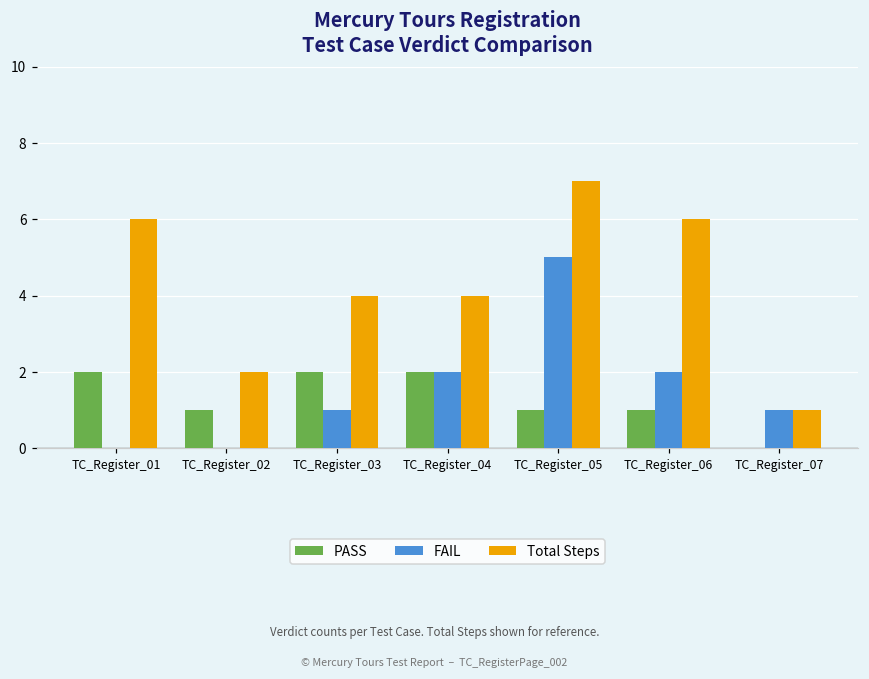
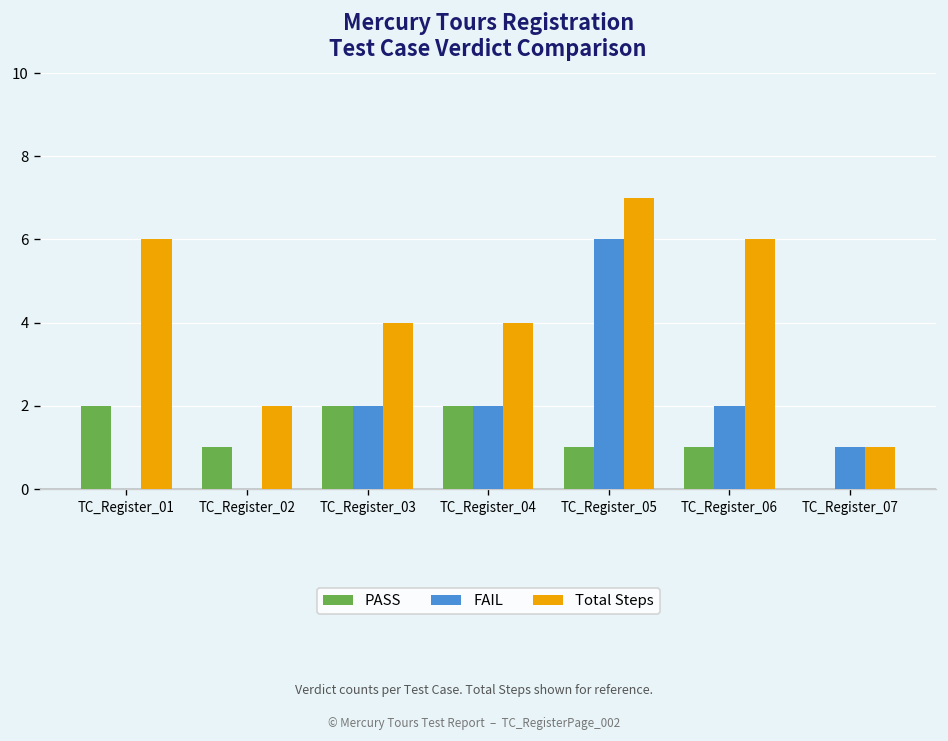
  {
    "PASS": {
      "TC_Register_01": 2,
      "TC_Register_02": 1,
      "TC_Register_03": 2,
      "TC_Register_04": 2,
      "TC_Register_05": 1,
      "TC_Register_06": 1,
      "TC_Register_07": 0
    },
    "FAIL": {
      "TC_Register_01": 0,
      "TC_Register_02": 0,
-     "TC_Register_03": 1,
+     "TC_Register_03": 2,
      "TC_Register_04": 2,
-     "TC_Register_05": 5,
+     "TC_Register_05": 6,
      "TC_Register_06": 2,
      "TC_Register_07": 1
    },
    "Total Steps": {
      "TC_Register_01": 6,
      "TC_Register_02": 2,
      "TC_Register_03": 4,
      "TC_Register_04": 4,
      "TC_Register_05": 7,
      "TC_Register_06": 6,
      "TC_Register_07": 1
    }
  }
